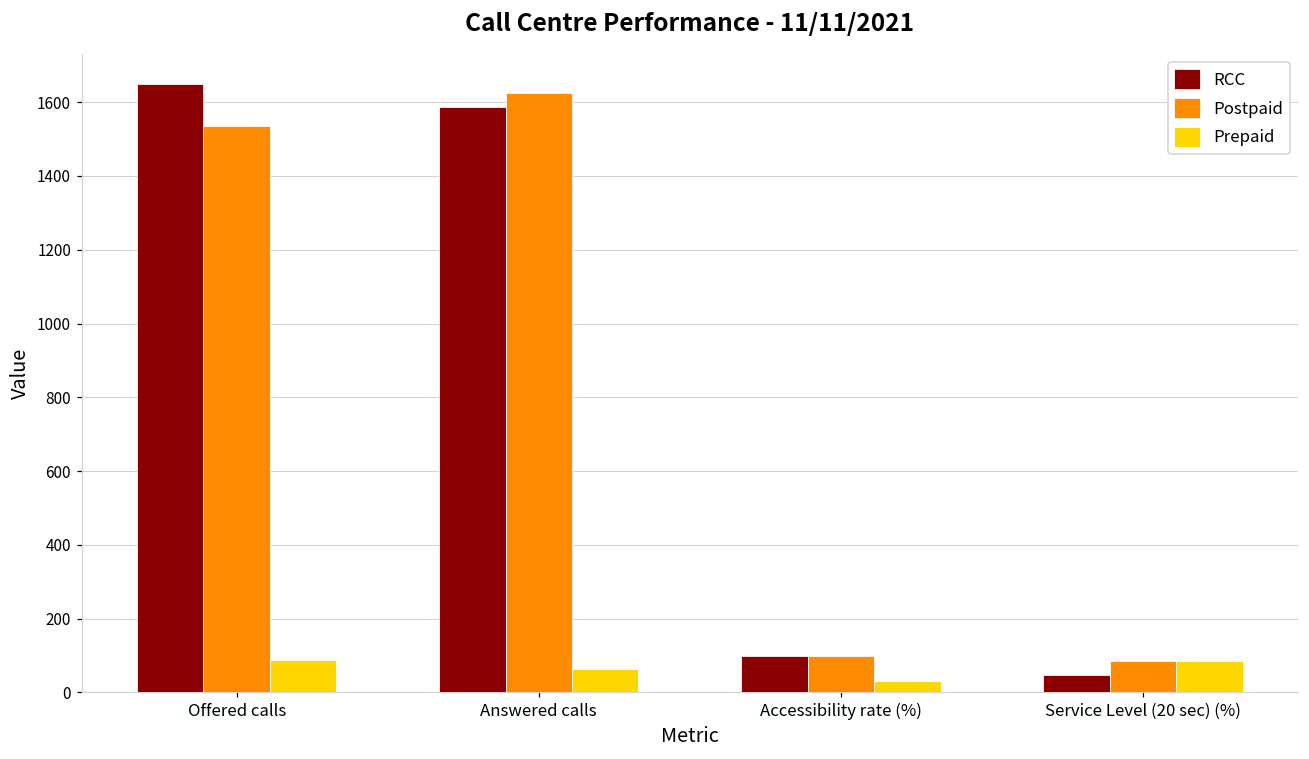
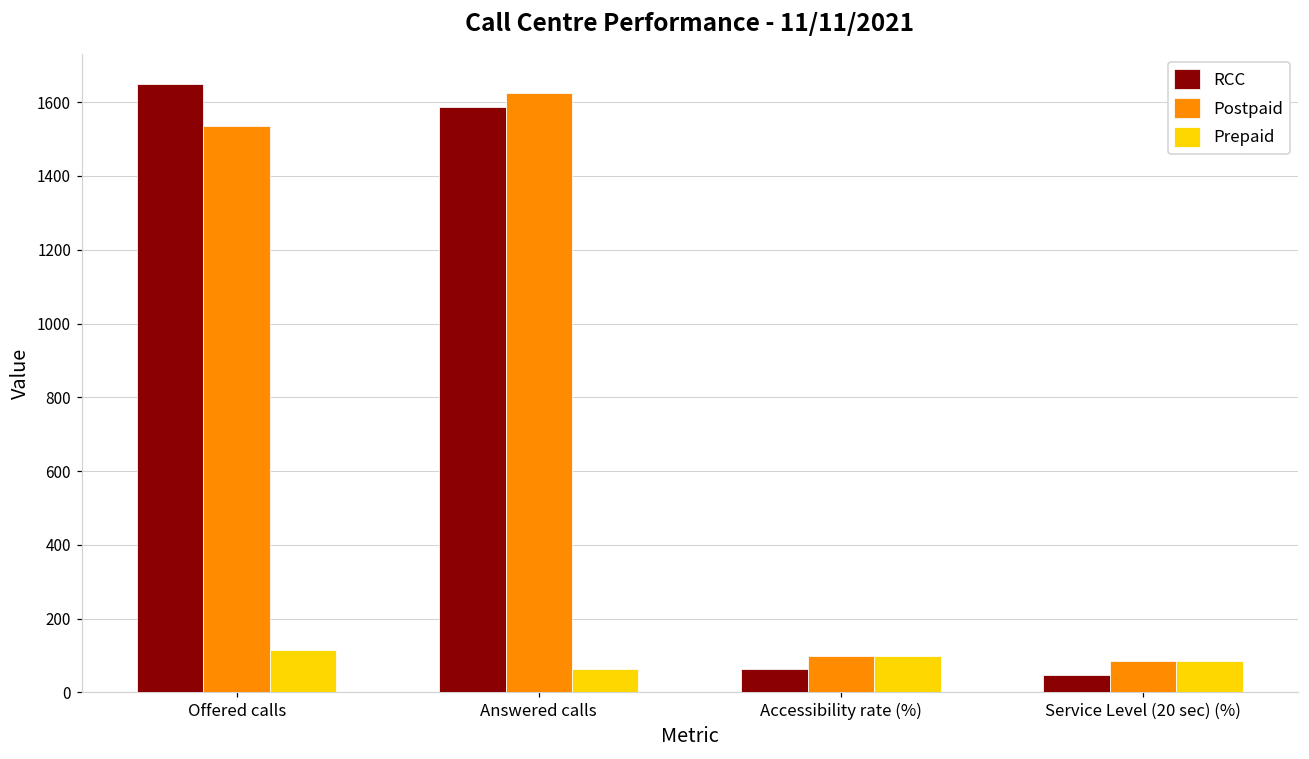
  {
    "RCC": {
      "Offered calls": 1650,
      "Answered calls": 1590,
-     "Accessibility rate (%)": 100,
+     "Accessibility rate (%)": 60,
      "Service Level (20 sec) (%)": 50
    },
    "Postpaid": {
      "Offered calls": 1540,
      "Answered calls": 1620,
      "Accessibility rate (%)": 100,
      "Service Level (20 sec) (%)": 80
    },
    "Prepaid": {
-     "Offered calls": 90,
+     "Offered calls": 110,
      "Answered calls": 60,
-     "Accessibility rate (%)": 30,
+     "Accessibility rate (%)": 100,
      "Service Level (20 sec) (%)": 90
    }
  }
